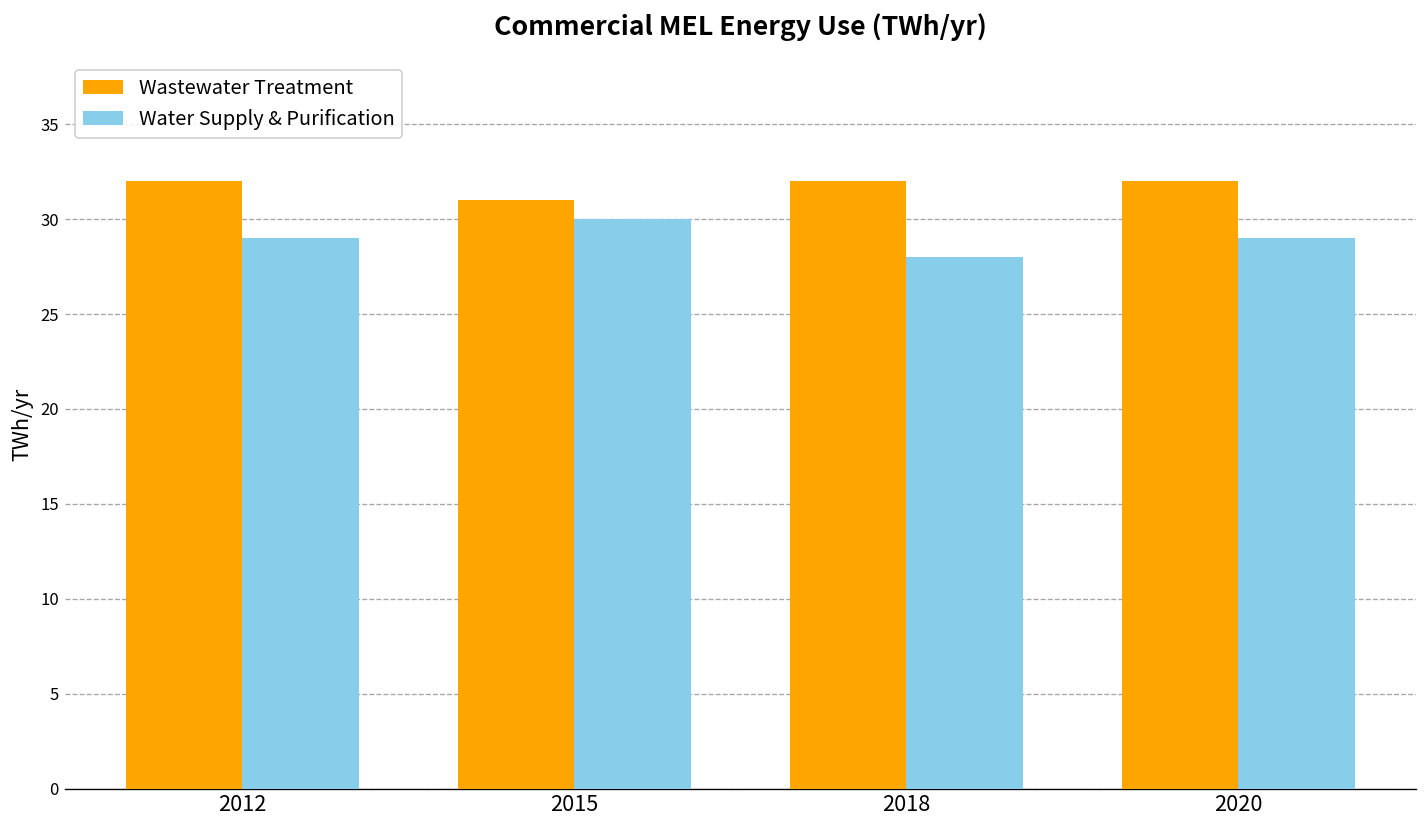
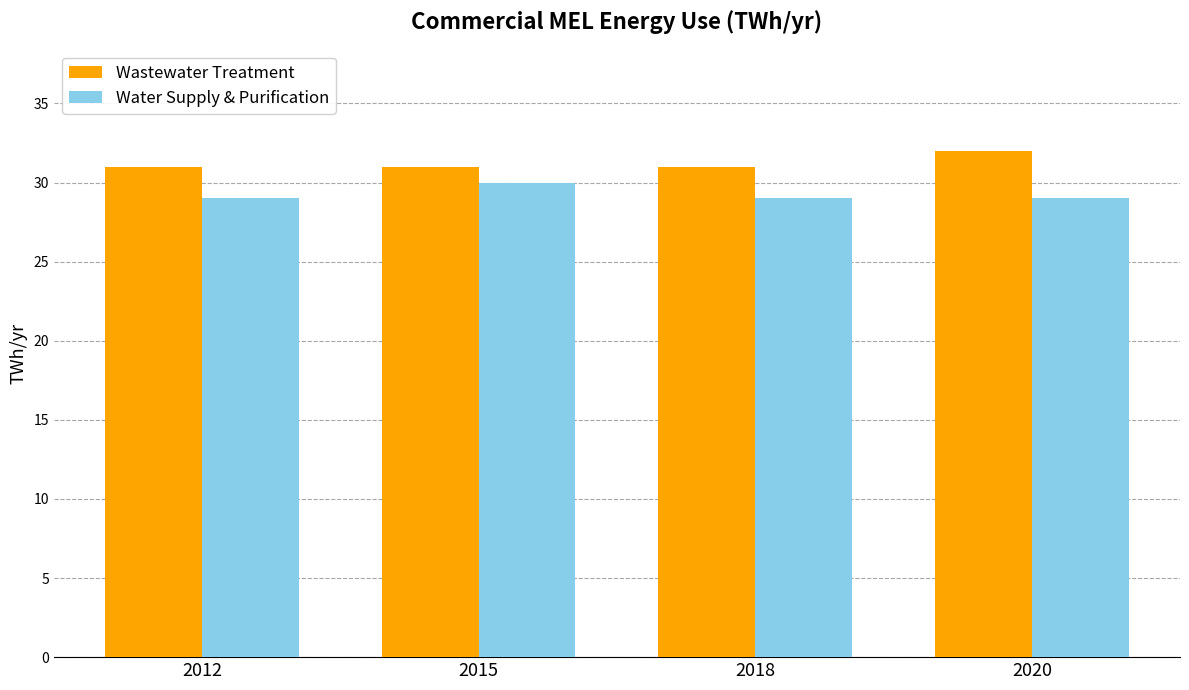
  {
    "Wastewater Treatment": {
-     "2012": 32,
+     "2012": 31,
      "2015": 31,
-     "2018": 32,
+     "2018": 31,
      "2020": 32
    },
    "Water Supply & Purification": {
      "2012": 29,
      "2015": 30,
-     "2018": 28,
+     "2018": 29,
      "2020": 29
    }
  }
